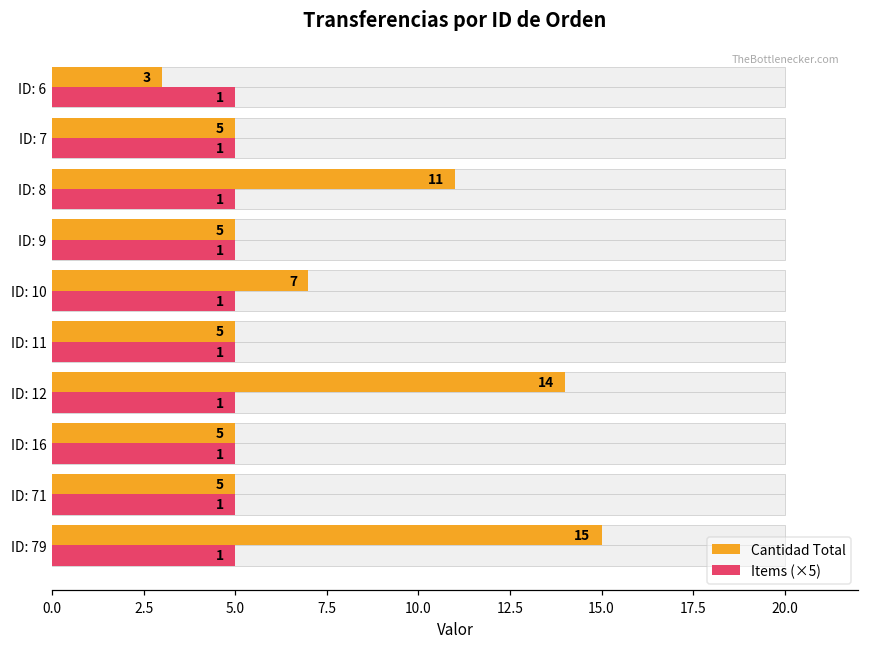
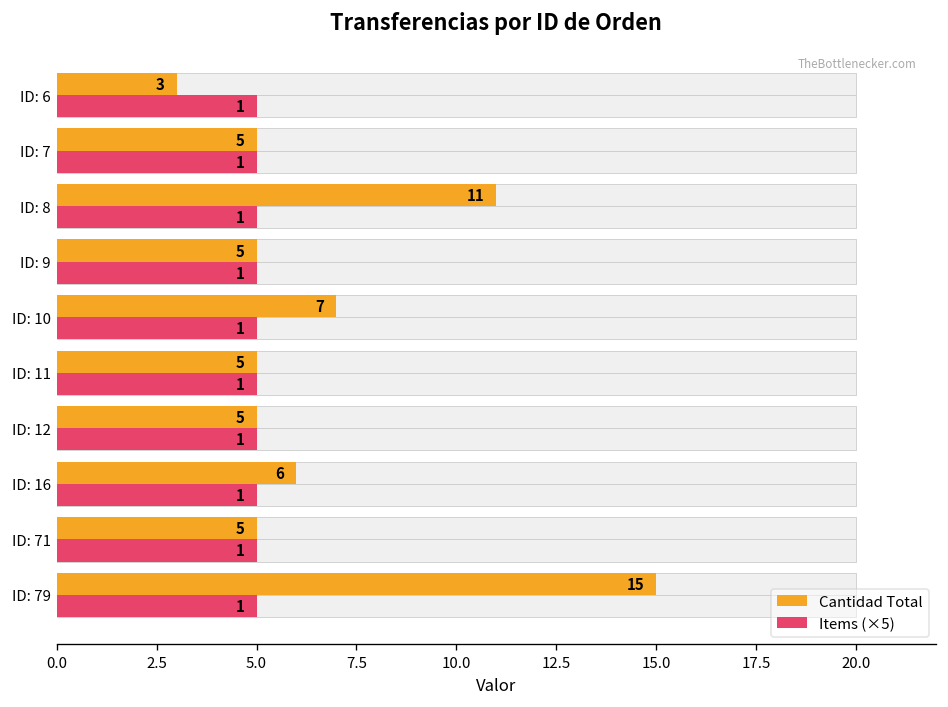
  {
    "Cantidad Total": {
-     "ID: 12": 14,
-     "ID: 16": 5
+     "ID: 12": 5,
+     "ID: 16": 6
    }
  }
